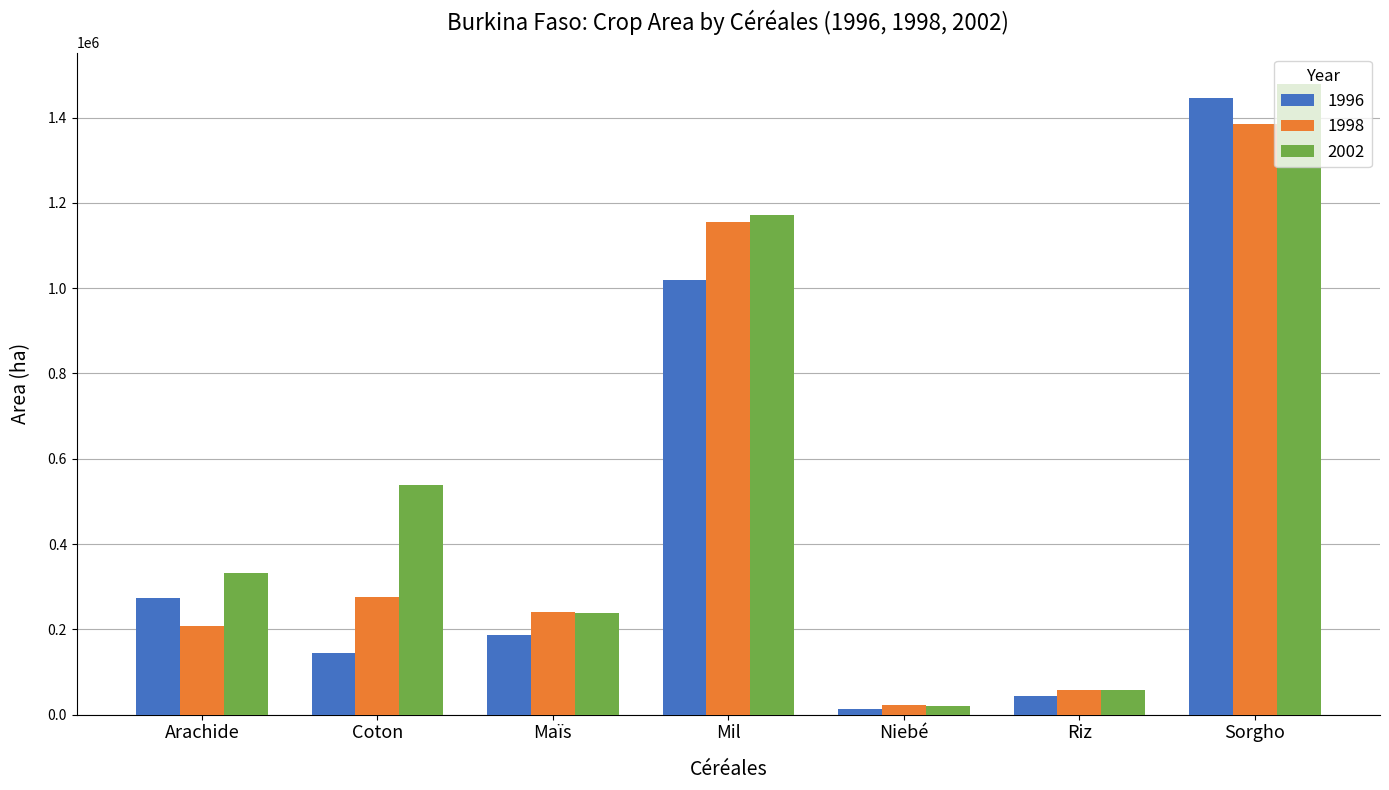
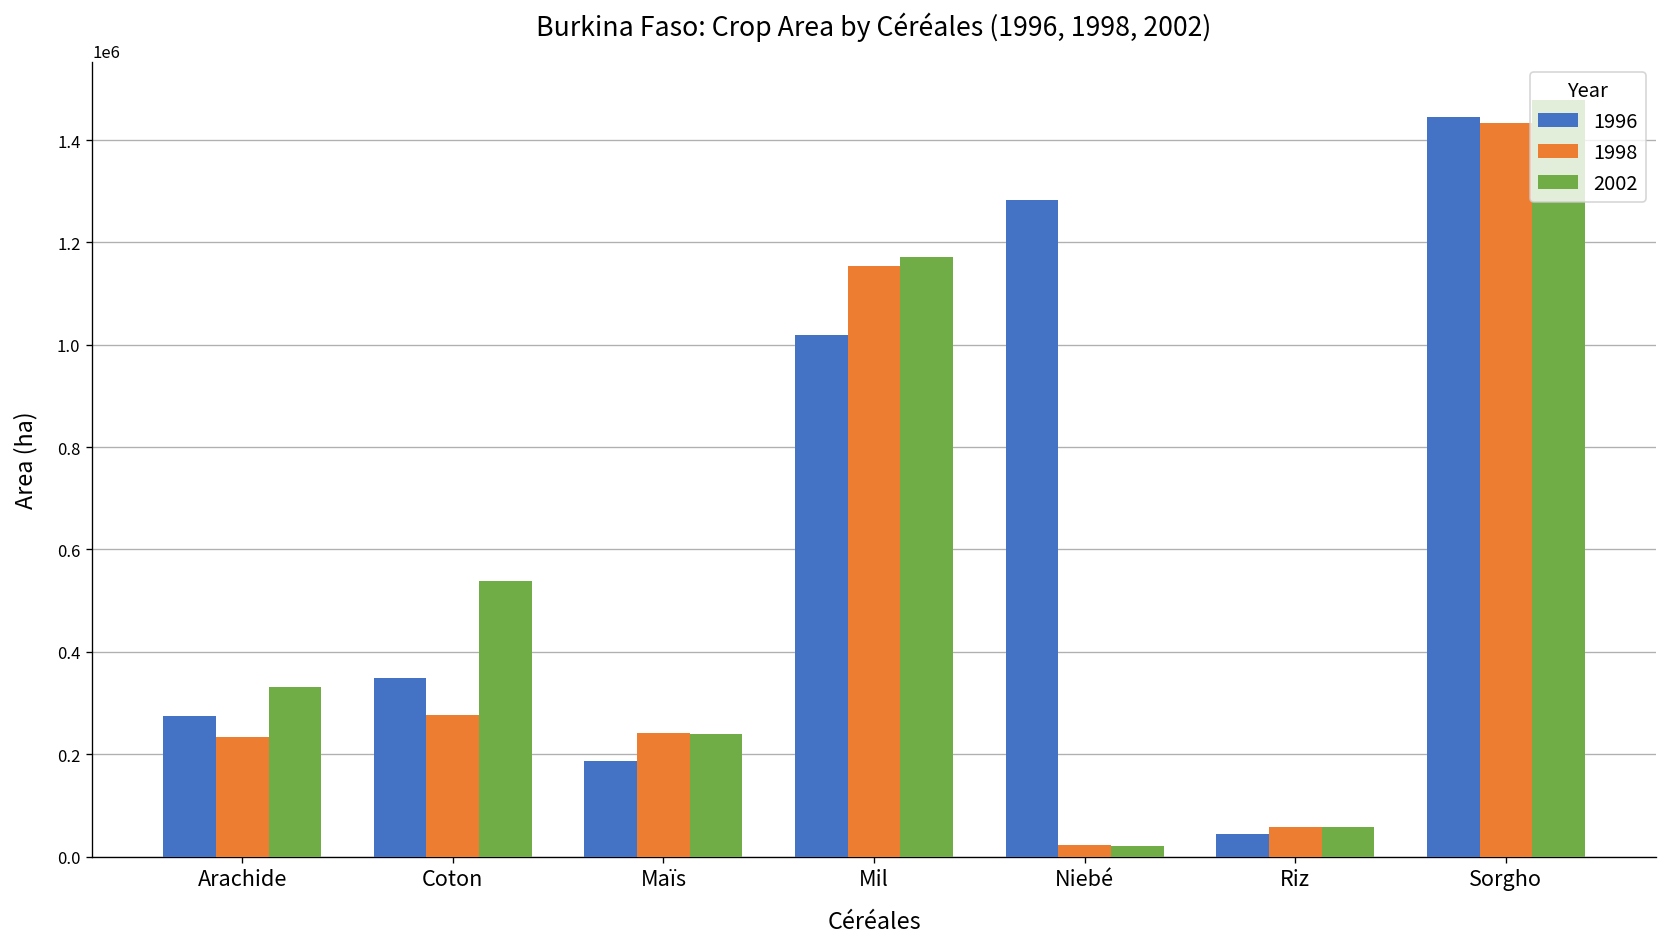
  {
    "1996": {
      "Arachide": 270000,
-     "Coton": 150000,
+     "Coton": 350000,
      "Maïs": 190000,
      "Mil": 1020000,
-     "Niebé": 10000,
+     "Niebé": 1280000,
      "Riz": 40000,
      "Sorgho": 1450000
    },
    "1998": {
-     "Arachide": 210000,
+     "Arachide": 230000,
      "Coton": 280000,
      "Maïs": 240000,
      "Mil": 1150000,
      "Niebé": 20000,
      "Riz": 60000,
-     "Sorgho": 1390000
+     "Sorgho": 1430000
    },
    "2002": {
      "Arachide": 330000,
      "Coton": 540000,
      "Maïs": 240000,
      "Mil": 1170000,
      "Niebé": 20000,
      "Riz": 60000
    }
  }
